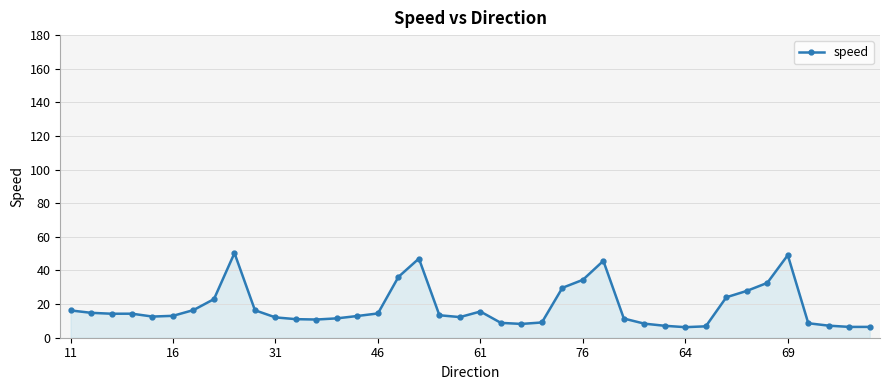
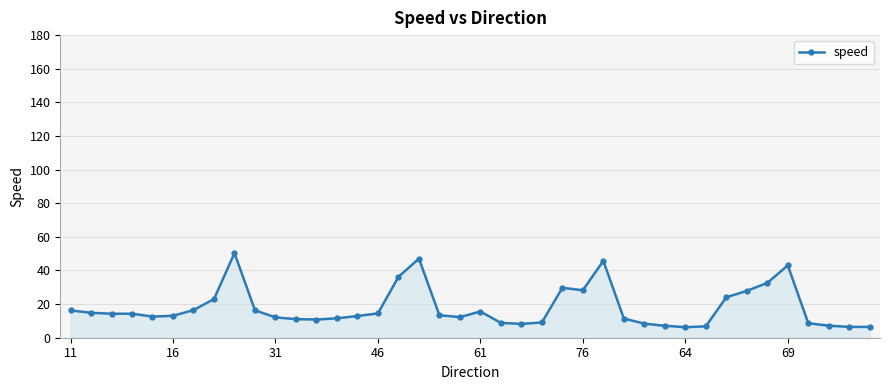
  {
    "46": 14,
    "61": 16,
-   "76": 34,
+   "76": 28,
    "64": 6,
-   "69": 49
+   "69": 43
  }
